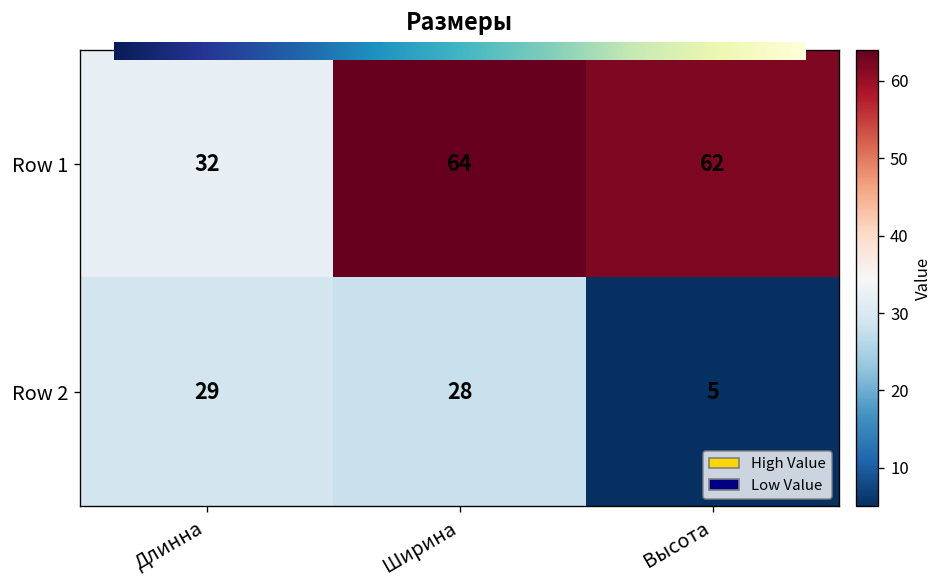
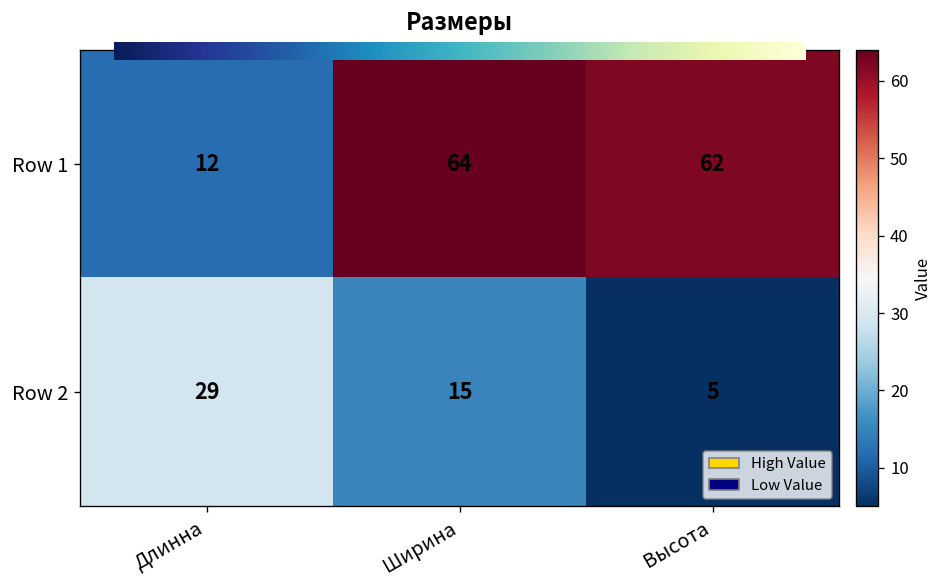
  {
    "Row 1": {
-     "Длинна": 32,
+     "Длинна": 12,
      "Ширина": 64,
      "Высота": 62
    },
    "Row 2": {
      "Длинна": 29,
-     "Ширина": 28,
+     "Ширина": 15,
      "Высота": 5
    }
  }
